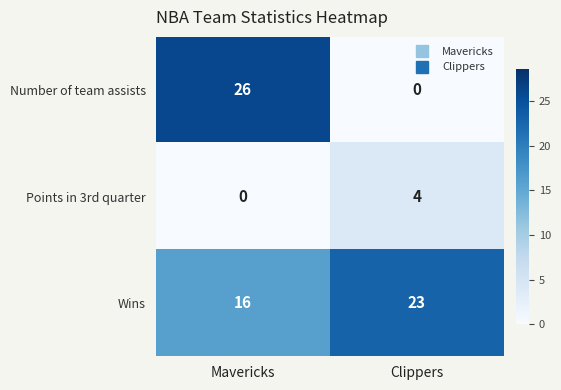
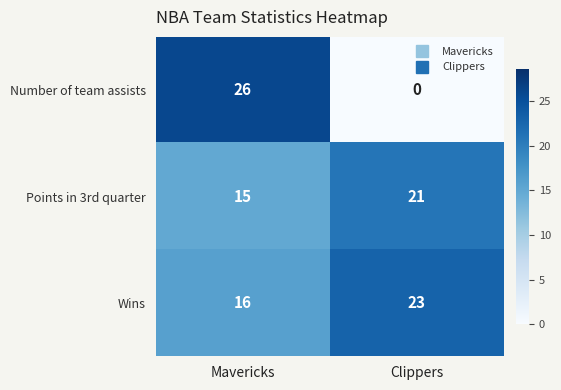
  {
    "Number of team assists": {
      "Mavericks": 26,
      "Clippers": 0
    },
    "Points in 3rd quarter": {
-     "Mavericks": 0,
-     "Clippers": 4
+     "Mavericks": 15,
+     "Clippers": 21
    },
    "Wins": {
      "Mavericks": 16,
      "Clippers": 23
    }
  }
